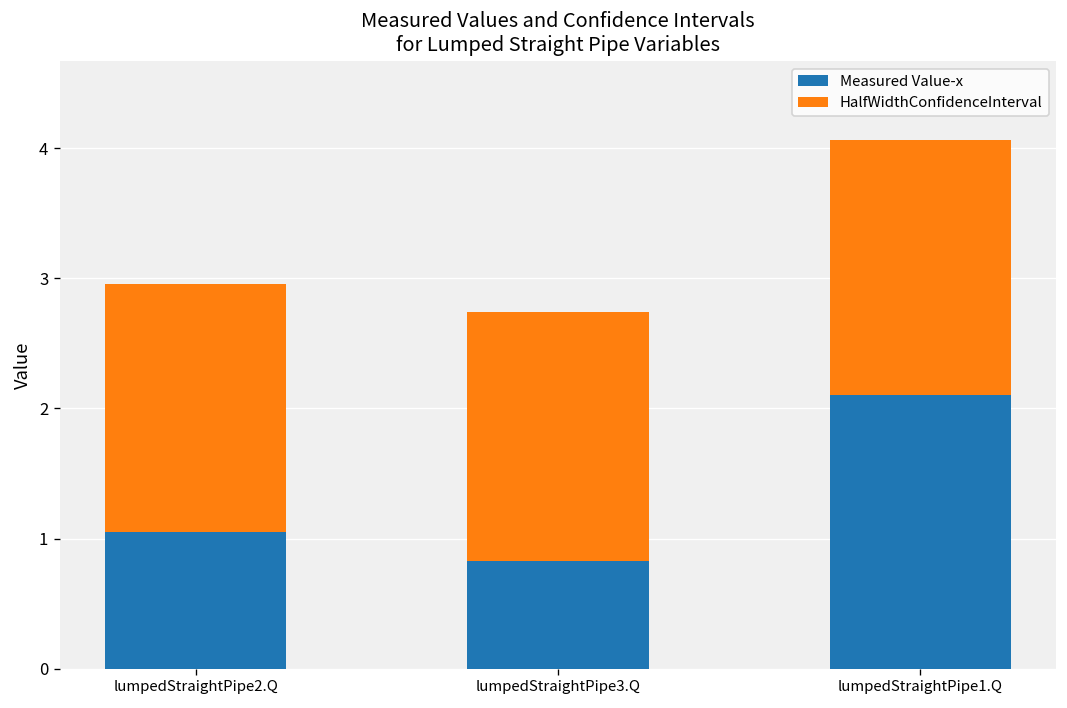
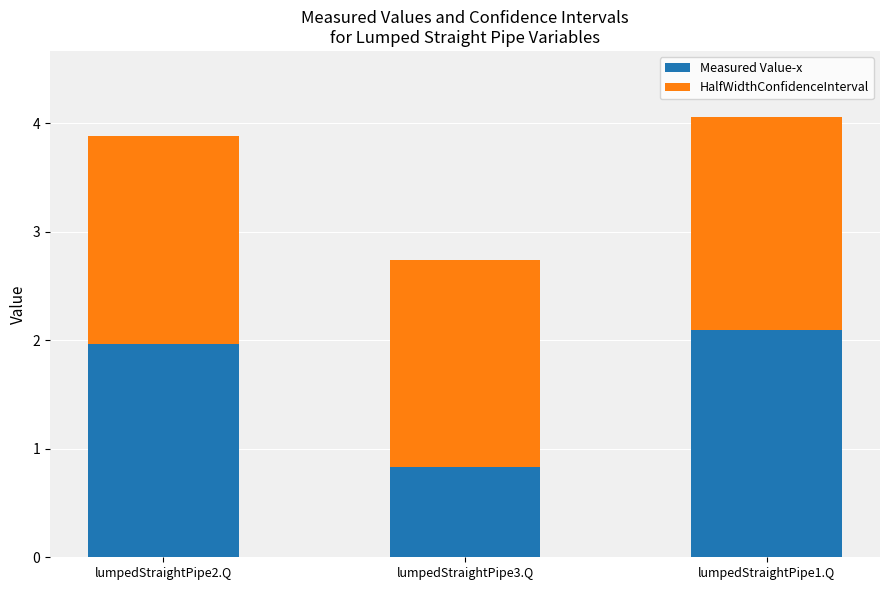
  {
    "Measured Value-x": {
-     "lumpedStraightPipe2.Q": 1.05,
+     "lumpedStraightPipe2.Q": 1.97,
      "lumpedStraightPipe3.Q": 0.83,
      "lumpedStraightPipe1.Q": 2.10
    },
    "HalfWidthConfidenceInterval": {
      "lumpedStraightPipe2.Q": 1.91,
      "lumpedStraightPipe3.Q": 1.91,
      "lumpedStraightPipe1.Q": 1.96
    }
  }
